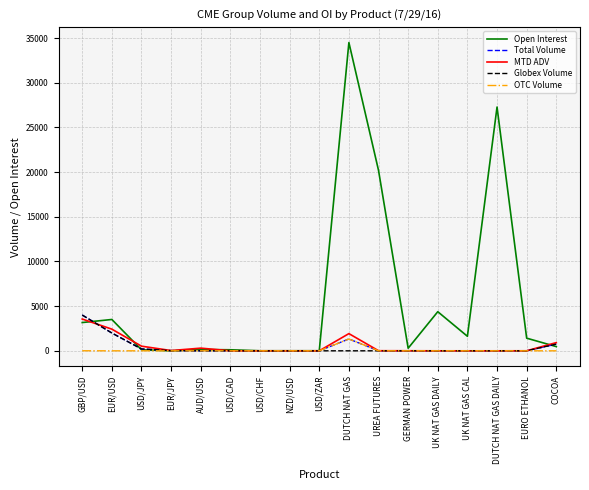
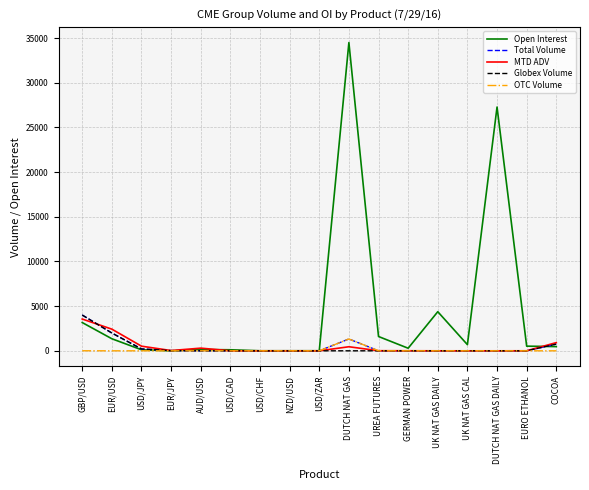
  {
    "Open Interest": {
      "GBP/USD": 3000,
-     "EUR/USD": 4000,
+     "EUR/USD": 1000,
      "DUTCH NAT GAS": 34000,
-     "UREA FUTURES": 20000,
+     "UREA FUTURES": 2000,
      "GERMAN POWER": 0,
      "UK NAT GAS DAILY": 4000,
-     "UK NAT GAS CAL": 2000,
+     "UK NAT GAS CAL": 1000,
      "DUTCH NAT GAS DAILY": 27000,
-     "EURO ETHANOL": 1400
+     "EURO ETHANOL": 500
    },
    "MTD ADV": {
      "GBP/USD": 4000,
      "EUR/USD": 2000,
      "USD/JPY": 1000,
-     "DUTCH NAT GAS": 2000
+     "DUTCH NAT GAS": 0
    },
    "Globex Volume": {
      "DUTCH NAT GAS": 0
    },
    "OTC Volume": {
      "GBP/USD": 0,
      "EUR/USD": 0,
      "COCOA": 0
    }
  }
